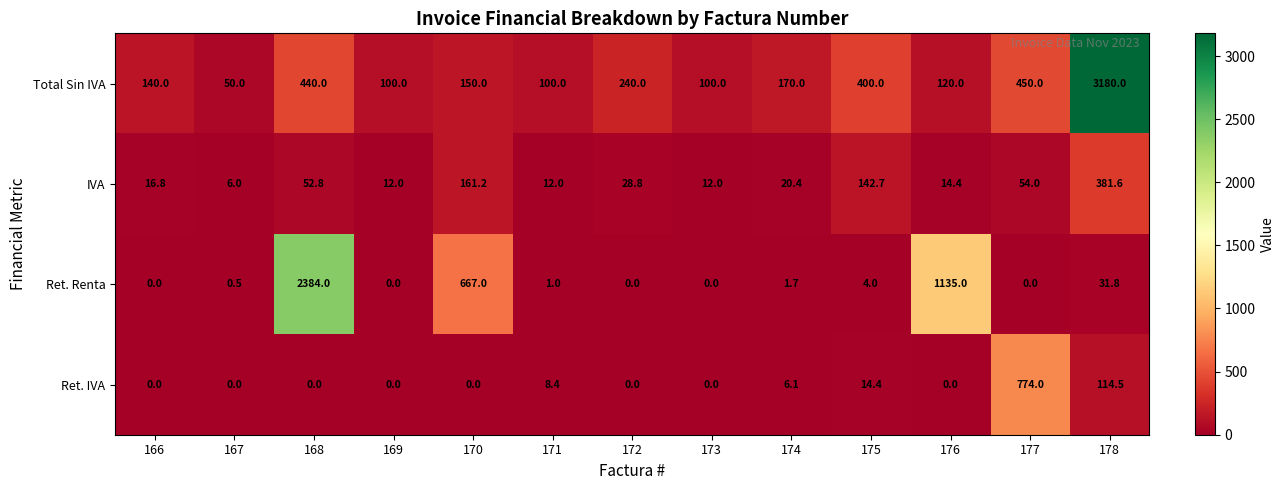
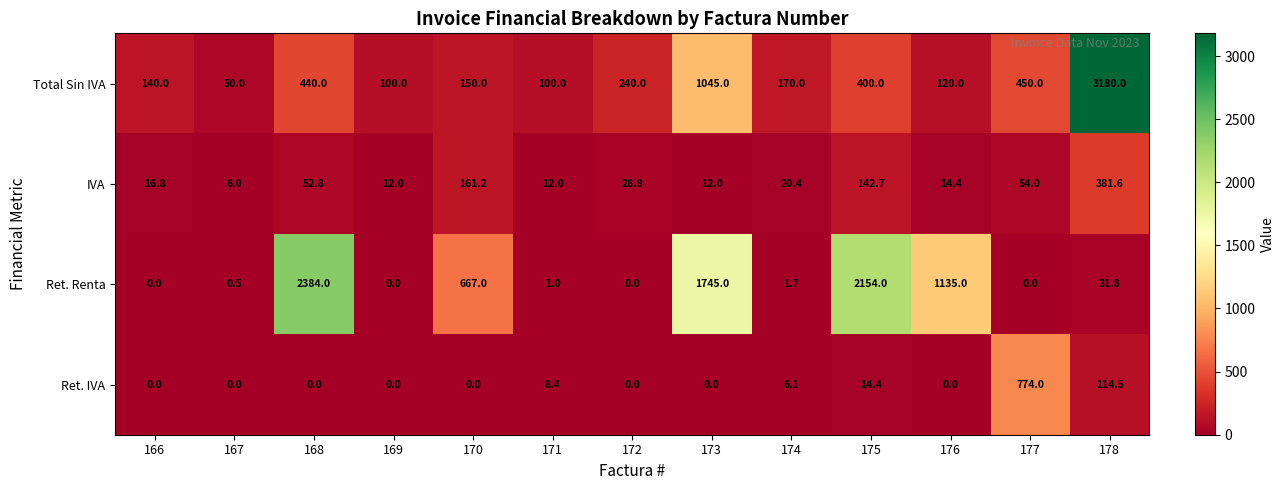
  {
    "Total Sin IVA": {
      "166": 140.0,
      "167": 50.0,
      "168": 440.0,
      "169": 100.0,
      "170": 150.0,
      "171": 100.0,
      "172": 240.0,
-     "173": 100.0,
+     "173": 1045.0,
      "174": 170.0,
      "175": 400.0,
      "176": 120.0,
      "177": 450.0
    },
    "IVA": {
      "166": 16.8,
      "167": 6.0,
      "168": 52.8,
      "169": 12.0,
      "170": 161.2,
      "171": 12.0,
      "172": 28.8,
      "173": 12.0,
      "174": 20.4,
      "175": 142.7,
      "176": 14.4,
      "177": 54.0,
      "178": 381.6
    },
    "Ret. Renta": {
      "166": 0.0,
      "167": 0.5,
      "168": 2384.0,
      "169": 0.0,
      "170": 667.0,
      "171": 1.0,
      "172": 0.0,
-     "173": 0.0,
+     "173": 1745.0,
      "174": 1.7,
-     "175": 4.0,
+     "175": 2154.0,
      "176": 1135.0,
      "177": 0.0,
      "178": 31.8
    },
    "Ret. IVA": {
      "166": 0.0,
      "167": 0.0,
      "168": 0.0,
      "169": 0.0,
      "170": 0.0,
      "171": 8.4,
      "172": 0.0,
      "173": 0.0,
      "174": 6.1,
      "175": 14.4,
      "176": 0.0,
      "177": 774.0,
      "178": 114.5
    }
  }
